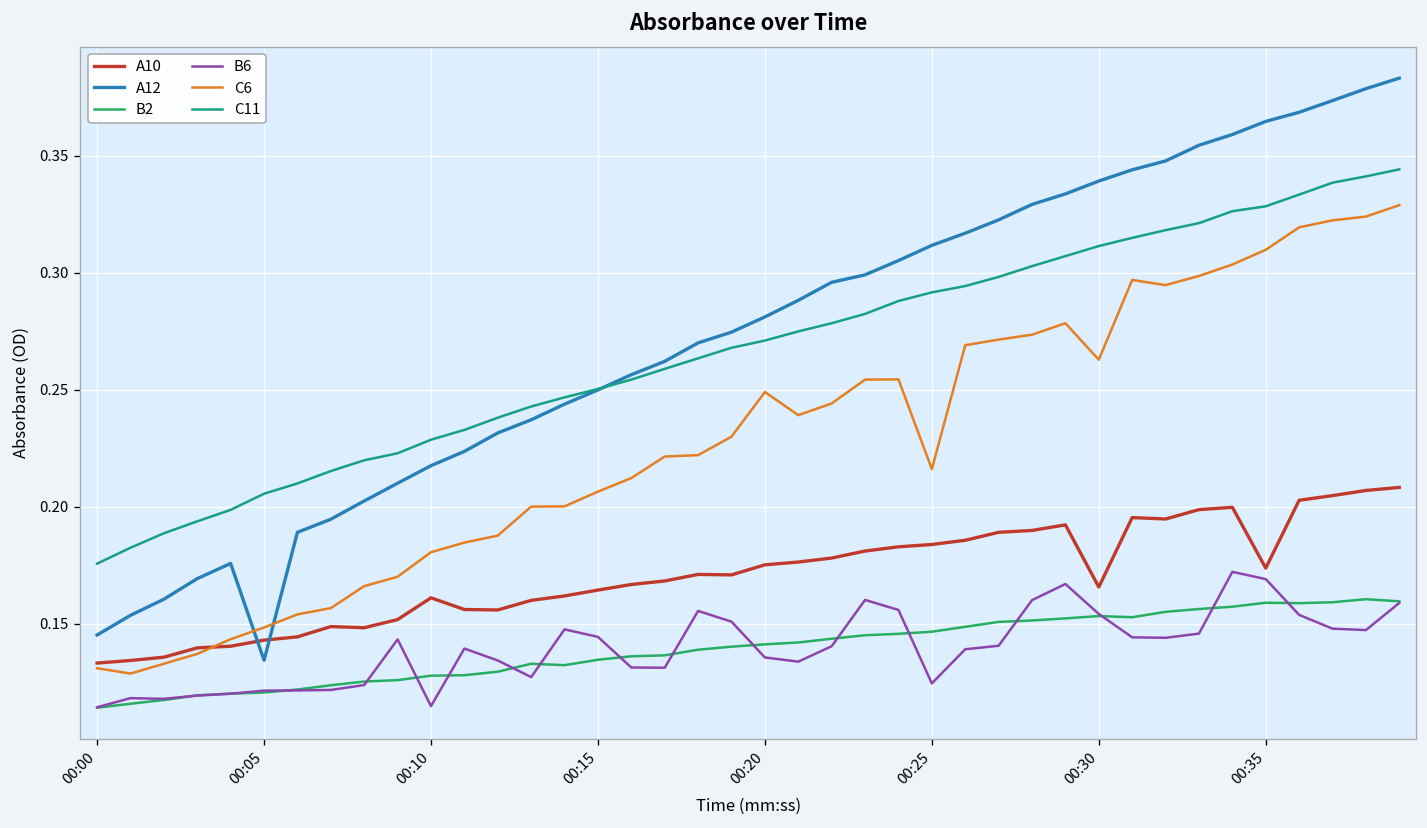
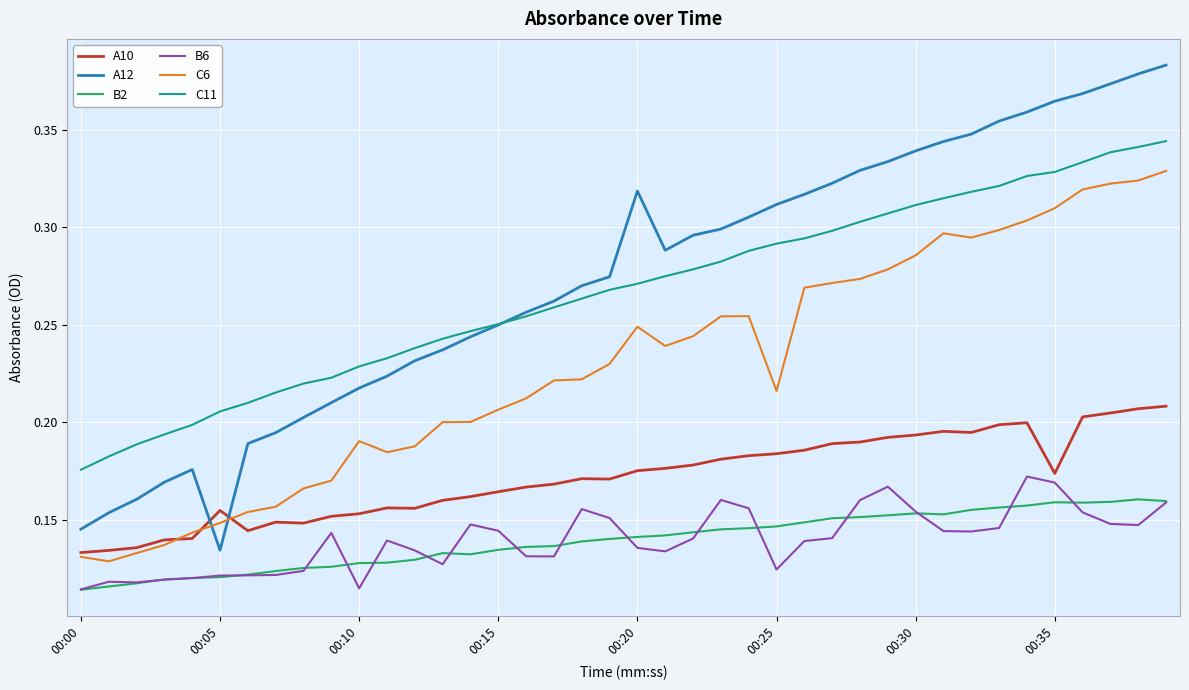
  {
    "A10": {
      "00:00": 0.133,
-     "00:05": 0.143,
-     "00:10": 0.161,
+     "00:05": 0.155,
+     "00:10": 0.153,
      "00:15": 0.164,
      "00:20": 0.175,
      "00:25": 0.184,
-     "00:30": 0.166,
+     "00:30": 0.193,
      "00:35": 0.174
    },
    "A12": {
      "00:00": 0.145,
      "00:05": 0.134,
      "00:10": 0.218,
-     "00:20": 0.281,
+     "00:20": 0.319,
      "00:25": 0.312,
      "00:30": 0.339,
      "00:35": 0.365
    },
    "B6": {
      "00:10": 0.115,
      "00:15": 0.144,
      "00:20": 0.136,
      "00:25": 0.124,
      "00:35": 0.169
    },
    "C6": {
      "00:00": 0.131,
      "00:05": 0.148,
-     "00:10": 0.181,
+     "00:10": 0.190,
      "00:15": 0.206,
      "00:20": 0.249,
      "00:25": 0.216,
-     "00:30": 0.263,
+     "00:30": 0.286,
      "00:35": 0.310
    }
  }
